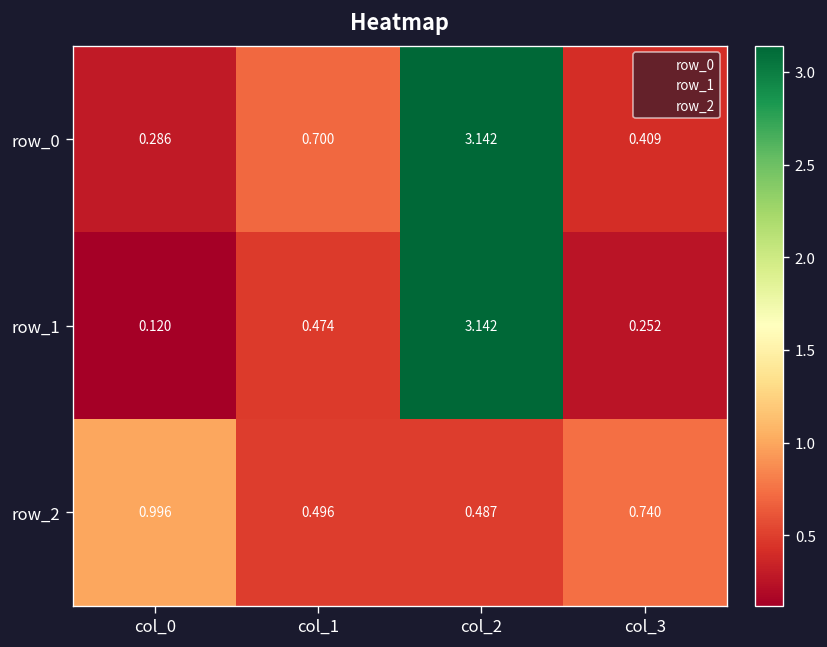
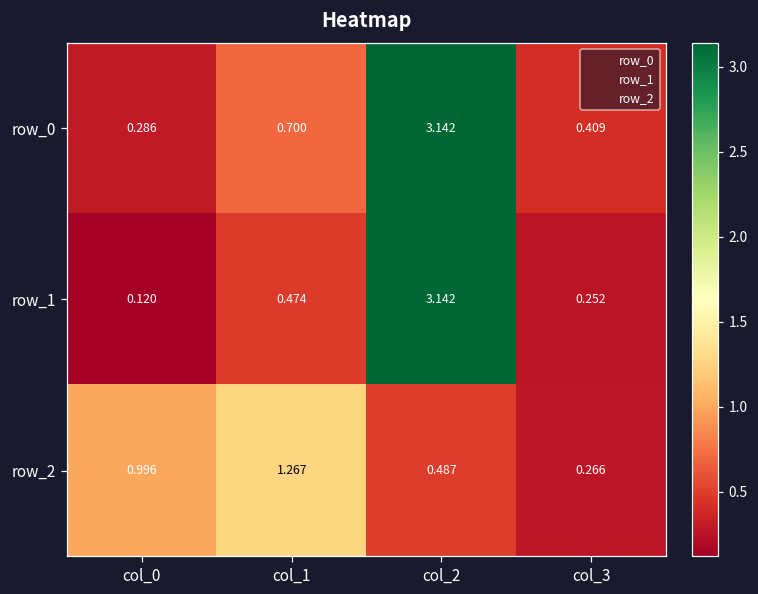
  {
    "row_0": {
      "col_0": 0.286,
      "col_1": 0.700,
      "col_2": 3.142,
      "col_3": 0.409
    },
    "row_1": {
      "col_0": 0.120,
      "col_1": 0.474,
      "col_2": 3.142,
      "col_3": 0.252
    },
    "row_2": {
      "col_0": 0.996,
-     "col_1": 0.496,
+     "col_1": 1.267,
      "col_2": 0.487,
-     "col_3": 0.740
+     "col_3": 0.266
    }
  }
